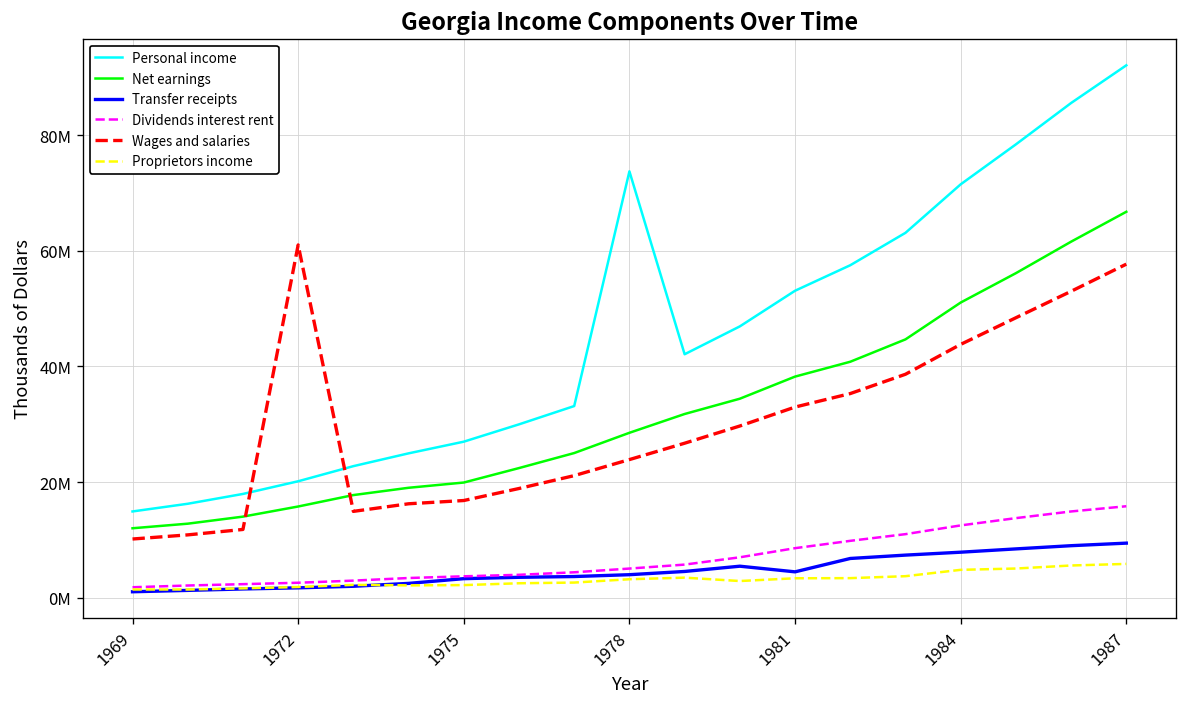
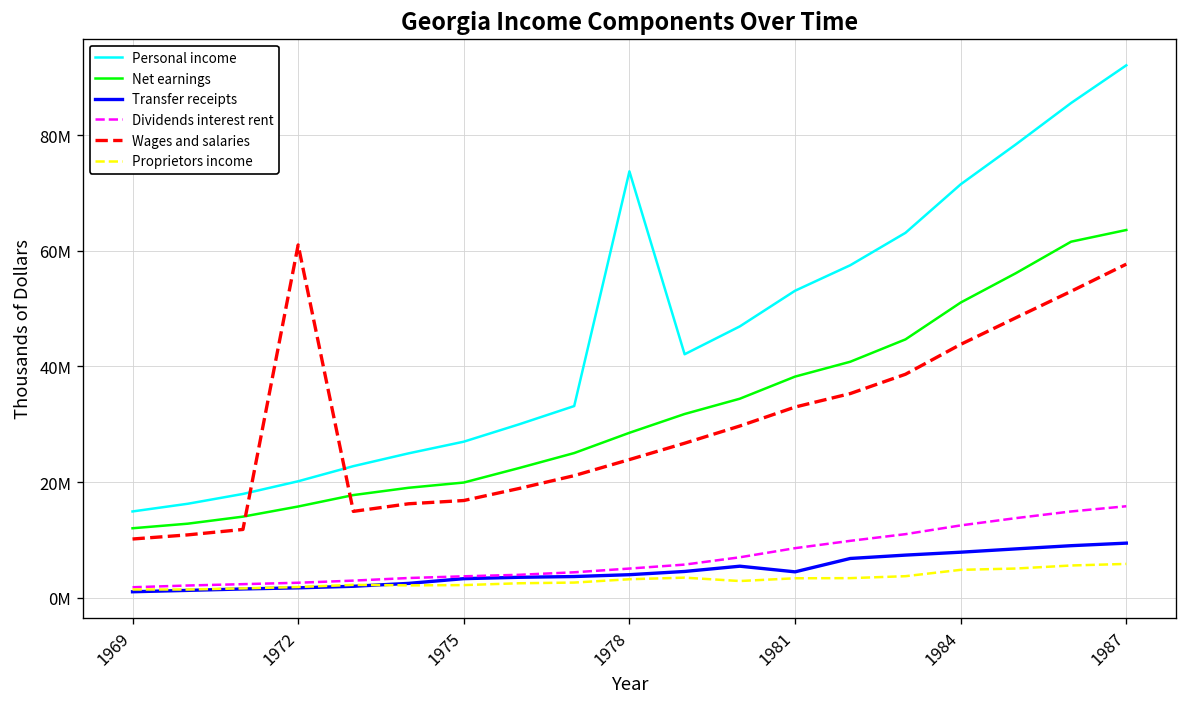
  {
    "Personal income": {
      "1969": 15000000,
      "1972": 20000000,
      "1975": 27000000,
      "1978": 74000000,
      "1981": 53000000,
      "1984": 71000000,
      "1987": 92000000
    },
    "Net earnings": {
      "1969": 12000000,
      "1972": 16000000,
      "1975": 20000000,
      "1978": 29000000,
      "1981": 38000000,
      "1984": 51000000,
-     "1987": 67000000
+     "1987": 64000000
    },
    "Transfer receipts": {
      "1978": 4000000,
      "1981": 5000000,
      "1984": 8000000,
      "1987": 9000000
    },
    "Dividends interest rent": {
      "1972": 3000000,
      "1978": 5000000,
      "1981": 9000000,
      "1984": 13000000,
      "1987": 16000000
    },
    "Wages and salaries": {
      "1969": 10000000,
      "1972": 61000000,
      "1975": 17000000,
      "1978": 24000000,
      "1981": 33000000,
      "1984": 44000000,
      "1987": 58000000
    },
    "Proprietors income": {
      "1975": 2000000,
      "1978": 3000000,
      "1981": 3000000,
      "1984": 5000000,
      "1987": 6000000
    }
  }
